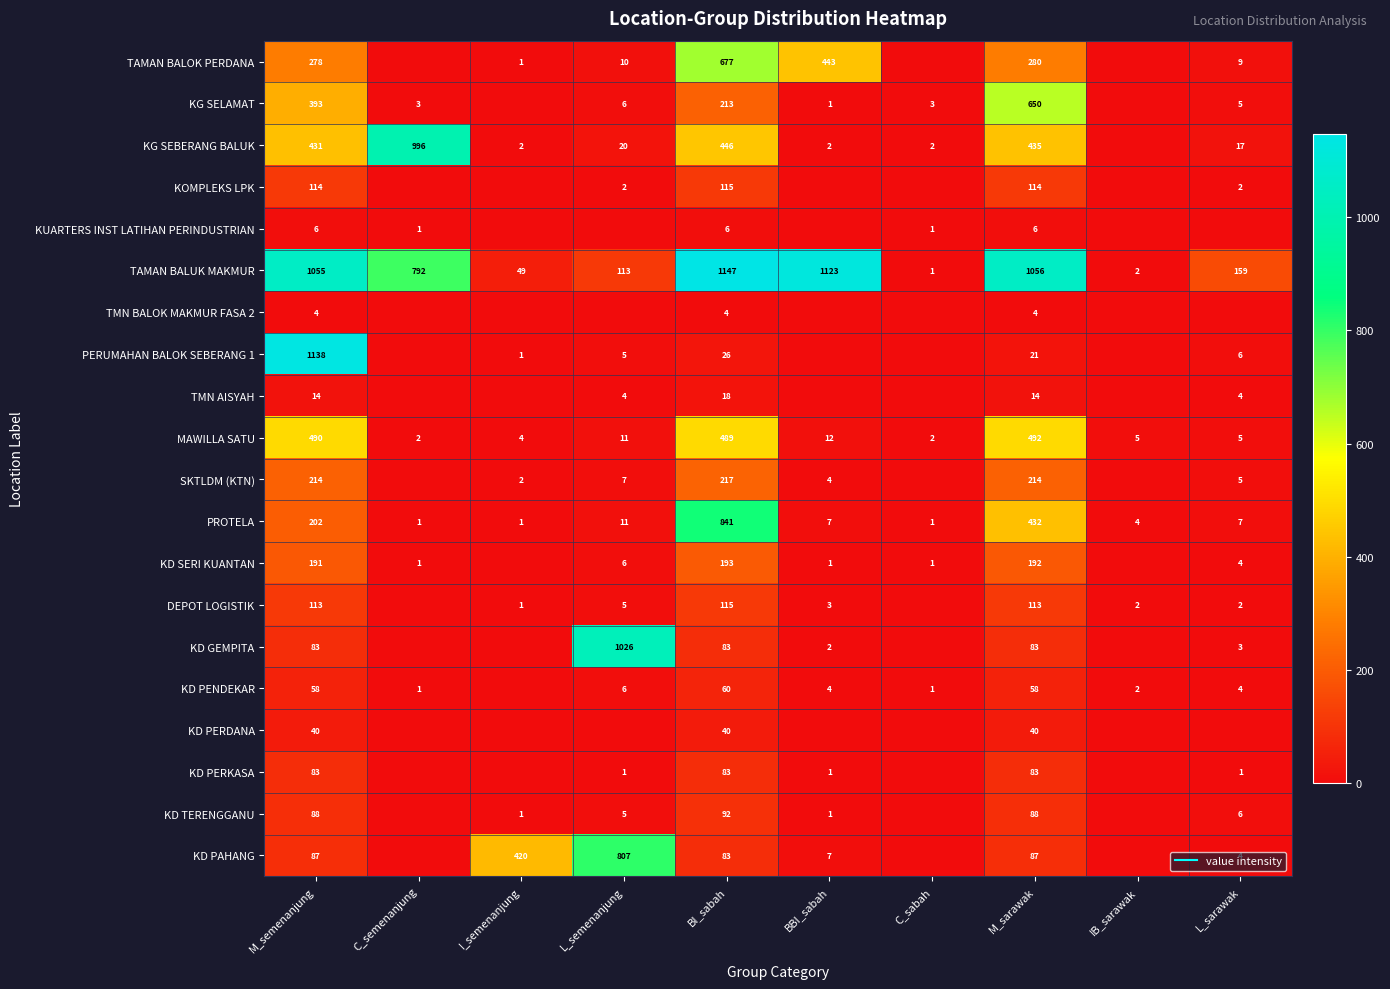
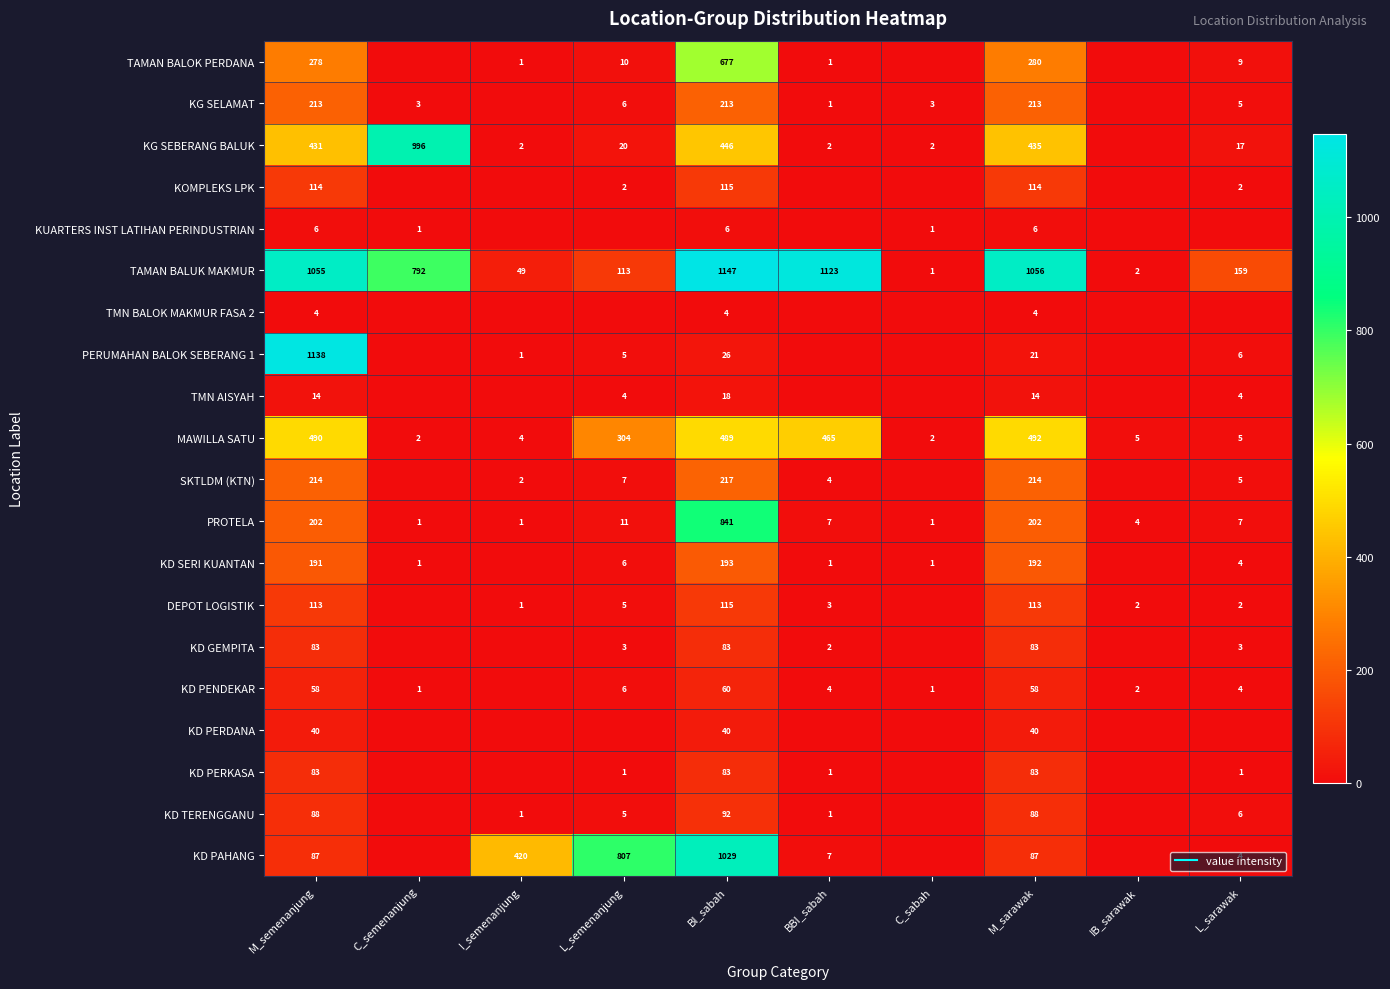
  {
    "TAMAN BALOK PERDANA": {
      "M_semenanjung": 278,
      "I_semenanjung": 1,
      "L_semenanjung": 10,
      "BI_sabah": 677,
-     "BBI_sabah": 443,
+     "BBI_sabah": 1,
      "M_sarawak": 280,
      "L_sarawak": 9
    },
    "KG SELAMAT": {
-     "M_semenanjung": 393,
+     "M_semenanjung": 213,
      "C_semenanjung": 3,
      "L_semenanjung": 6,
      "BI_sabah": 213,
      "BBI_sabah": 1,
      "C_sabah": 3,
-     "M_sarawak": 650,
+     "M_sarawak": 213,
      "L_sarawak": 5
    },
    "KG SEBERANG BALUK": {
      "M_semenanjung": 431,
      "C_semenanjung": 996,
      "I_semenanjung": 2,
      "L_semenanjung": 20,
      "BI_sabah": 446,
      "BBI_sabah": 2,
      "C_sabah": 2,
      "M_sarawak": 435,
      "L_sarawak": 17
    },
    "KOMPLEKS LPK": {
      "M_semenanjung": 114,
      "L_semenanjung": 2,
      "BI_sabah": 115,
      "M_sarawak": 114,
      "L_sarawak": 2
    },
    "KUARTERS INST LATIHAN PERINDUSTRIAN": {
      "M_semenanjung": 6,
      "C_semenanjung": 1,
      "BI_sabah": 6,
      "C_sabah": 1,
      "M_sarawak": 6
    },
    "TAMAN BALUK MAKMUR": {
      "M_semenanjung": 1055,
      "C_semenanjung": 792,
      "I_semenanjung": 49,
      "L_semenanjung": 113,
      "BI_sabah": 1147,
      "BBI_sabah": 1123,
      "C_sabah": 1,
      "M_sarawak": 1056,
      "IB_sarawak": 2,
      "L_sarawak": 159
    },
    "TMN BALOK MAKMUR FASA 2": {
      "M_semenanjung": 4,
      "BI_sabah": 4,
      "M_sarawak": 4
    },
    "PERUMAHAN BALOK SEBERANG 1": {
      "M_semenanjung": 1138,
      "I_semenanjung": 1,
      "L_semenanjung": 5,
      "BI_sabah": 26,
      "M_sarawak": 21,
      "L_sarawak": 6
    },
    "TMN AISYAH": {
      "M_semenanjung": 14,
      "L_semenanjung": 4,
      "BI_sabah": 18,
      "M_sarawak": 14,
      "L_sarawak": 4
    },
    "MAWILLA SATU": {
      "M_semenanjung": 490,
      "C_semenanjung": 2,
      "I_semenanjung": 4,
-     "L_semenanjung": 11,
+     "L_semenanjung": 304,
      "BI_sabah": 489,
-     "BBI_sabah": 12,
+     "BBI_sabah": 465,
      "C_sabah": 2,
      "M_sarawak": 492,
      "IB_sarawak": 5,
      "L_sarawak": 5
    },
    "SKTLDM (KTN)": {
      "M_semenanjung": 214,
      "I_semenanjung": 2,
      "L_semenanjung": 7,
      "BI_sabah": 217,
      "BBI_sabah": 4,
      "M_sarawak": 214,
      "L_sarawak": 5
    },
    "PROTELA": {
      "M_semenanjung": 202,
      "C_semenanjung": 1,
      "I_semenanjung": 1,
      "L_semenanjung": 11,
      "BI_sabah": 841,
      "BBI_sabah": 7,
      "C_sabah": 1,
-     "M_sarawak": 432,
+     "M_sarawak": 202,
      "IB_sarawak": 4,
      "L_sarawak": 7
    },
    "KD SERI KUANTAN": {
      "M_semenanjung": 191,
      "C_semenanjung": 1,
      "L_semenanjung": 6,
      "BI_sabah": 193,
      "BBI_sabah": 1,
      "C_sabah": 1,
      "M_sarawak": 192,
      "L_sarawak": 4
    },
    "DEPOT LOGISTIK": {
      "M_semenanjung": 113,
      "I_semenanjung": 1,
      "L_semenanjung": 5,
      "BI_sabah": 115,
      "BBI_sabah": 3,
      "M_sarawak": 113,
      "IB_sarawak": 2,
      "L_sarawak": 2
    },
    "KD GEMPITA": {
      "M_semenanjung": 83,
-     "L_semenanjung": 1026,
+     "L_semenanjung": 3,
      "BI_sabah": 83,
      "BBI_sabah": 2,
      "M_sarawak": 83,
      "L_sarawak": 3
    },
    "KD PENDEKAR": {
      "M_semenanjung": 58,
      "C_semenanjung": 1,
      "L_semenanjung": 6,
      "BI_sabah": 60,
      "BBI_sabah": 4,
      "C_sabah": 1,
      "M_sarawak": 58,
      "IB_sarawak": 2,
      "L_sarawak": 4
    },
    "KD PERDANA": {
      "M_semenanjung": 40,
      "BI_sabah": 40,
      "M_sarawak": 40
    },
    "KD PERKASA": {
      "M_semenanjung": 83,
      "L_semenanjung": 1,
      "BI_sabah": 83,
      "BBI_sabah": 1,
      "M_sarawak": 83,
      "L_sarawak": 1
    },
    "KD TERENGGANU": {
      "M_semenanjung": 88,
      "I_semenanjung": 1,
      "L_semenanjung": 5,
      "BI_sabah": 92,
      "BBI_sabah": 1,
      "M_sarawak": 88,
      "L_sarawak": 6
    },
    "KD PAHANG": {
      "M_semenanjung": 87,
      "I_semenanjung": 420,
      "L_semenanjung": 807,
-     "BI_sabah": 83,
+     "BI_sabah": 1029,
      "BBI_sabah": 7,
      "M_sarawak": 87
    }
  }
